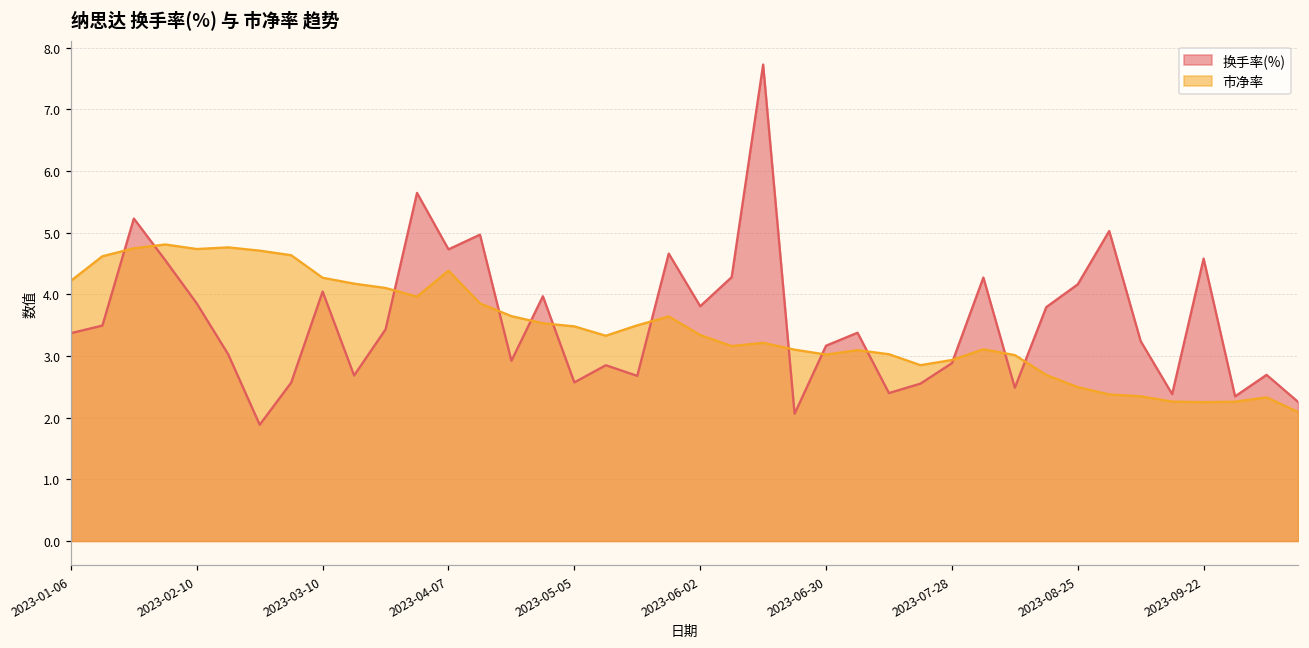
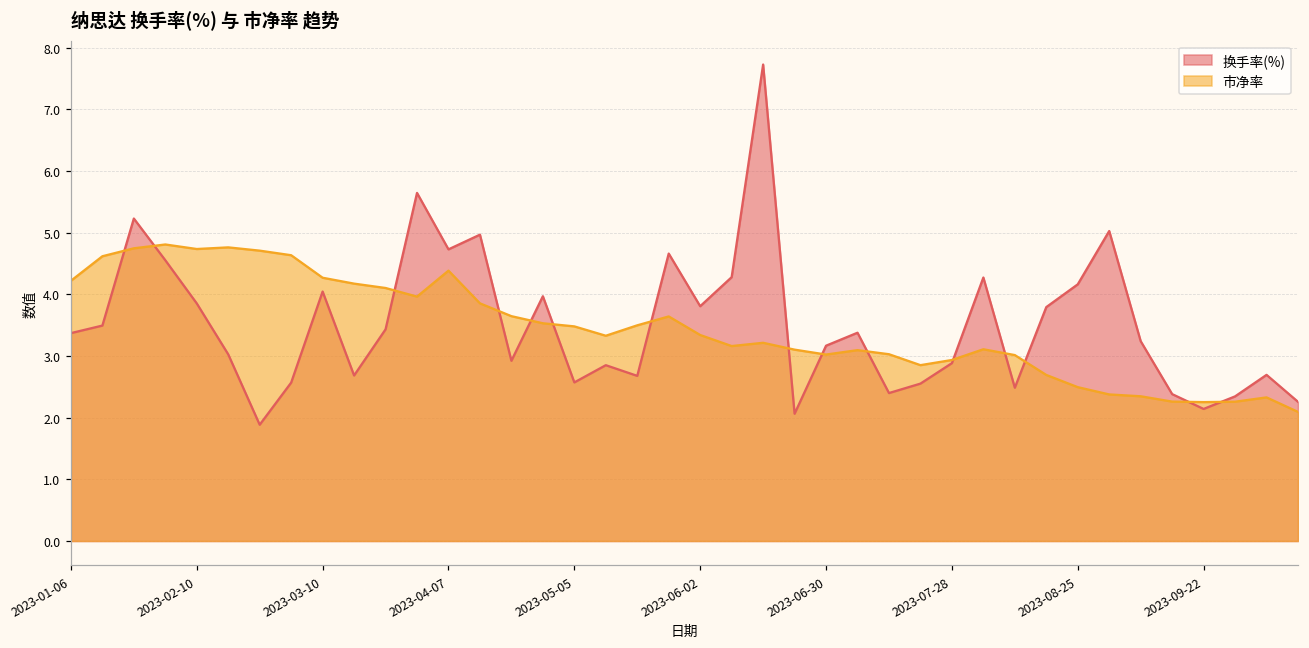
  {
    "换手率(%)": {
      "2023-01-06": 3.4,
      "2023-02-10": 3.9,
      "2023-03-10": 4.0,
      "2023-04-07": 4.7,
      "2023-05-05": 2.6,
      "2023-06-02": 3.8,
      "2023-06-30": 3.2,
      "2023-07-28": 2.9,
      "2023-08-25": 4.2,
-     "2023-09-22": 4.6
+     "2023-09-22": 2.1
    },
    "市净率": {
      "2023-01-06": 4.2,
      "2023-02-10": 4.7,
      "2023-03-10": 4.3,
      "2023-04-07": 4.4,
      "2023-05-05": 3.5,
      "2023-06-02": 3.3,
      "2023-06-30": 3.0,
      "2023-07-28": 2.9,
      "2023-08-25": 2.5,
      "2023-09-22": 2.3
    }
  }
